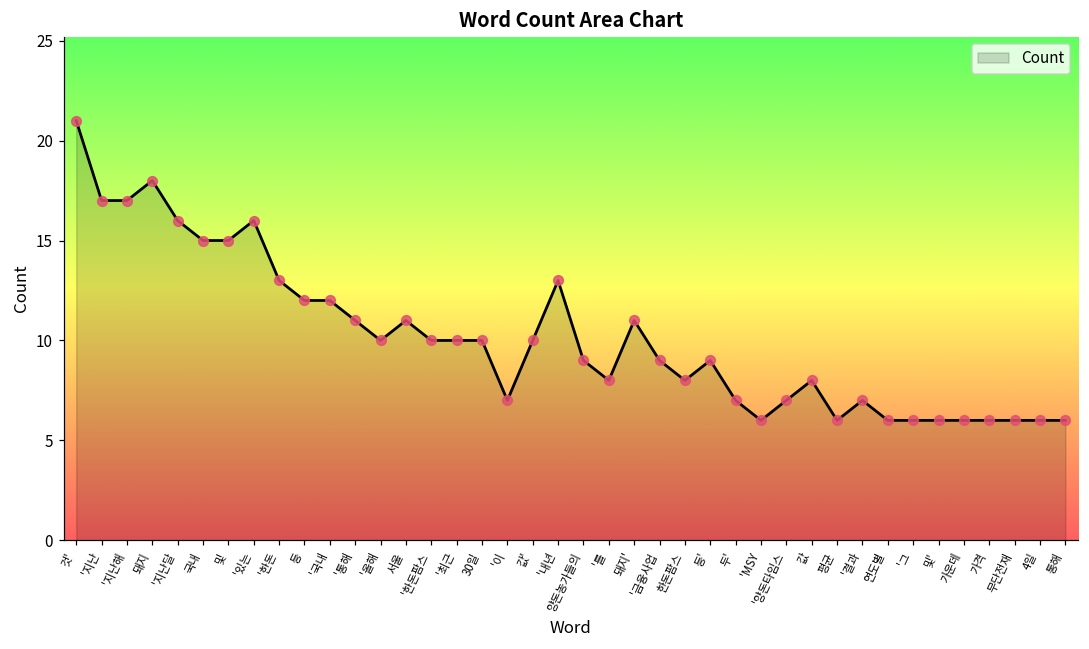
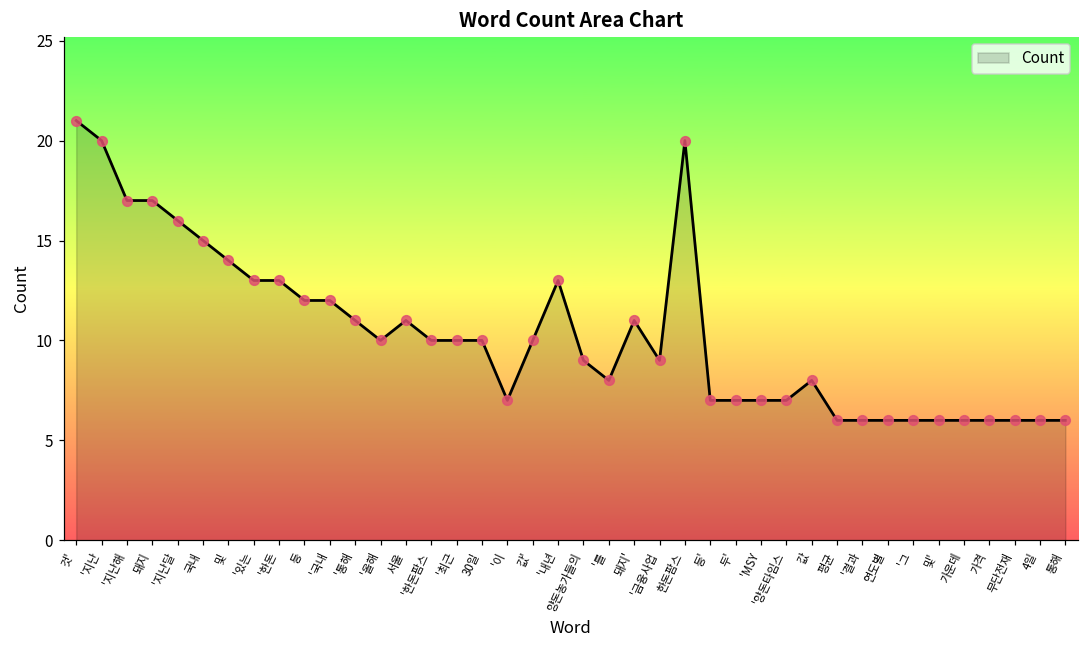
  {
    "것'": 21,
-   "'지난": 17,
+   "'지난": 20,
    "'지난해": 17,
-   "돼지": 18,
+   "돼지": 17,
    "'지난달": 16,
    "국내": 15,
-   "및": 15,
-   "'있는": 16,
+   "및": 14,
+   "'있는": 13,
    "'한돈": 13,
    "등": 12,
    "'국내": 12,
    "'통해": 11,
    "'올해": 10,
    "서울": 11,
    "'한돈팜스": 10,
    "'최근": 10,
    "30일": 10,
    "'이": 7,
    "값'": 10,
    "'내년": 13,
    "양돈농가들의": 9,
    "'를": 8,
    "돼지'": 11,
    "'금융사업": 9,
-   "한돈팜스": 8,
-   "등'": 9,
+   "한돈팜스": 20,
+   "등'": 7,
    "두'": 7,
-   "'MSY": 6,
+   "'MSY": 7,
    "'양돈타임스": 7,
    "값": 8,
    "평균": 6,
-   "'결과": 7,
+   "'결과": 6,
    "연도별": 6,
    "'그": 6,
    "및'": 6,
    "가운데": 6,
    "가격": 6,
    "무단전재": 6,
    "4일": 6,
    "통해": 6
  }
